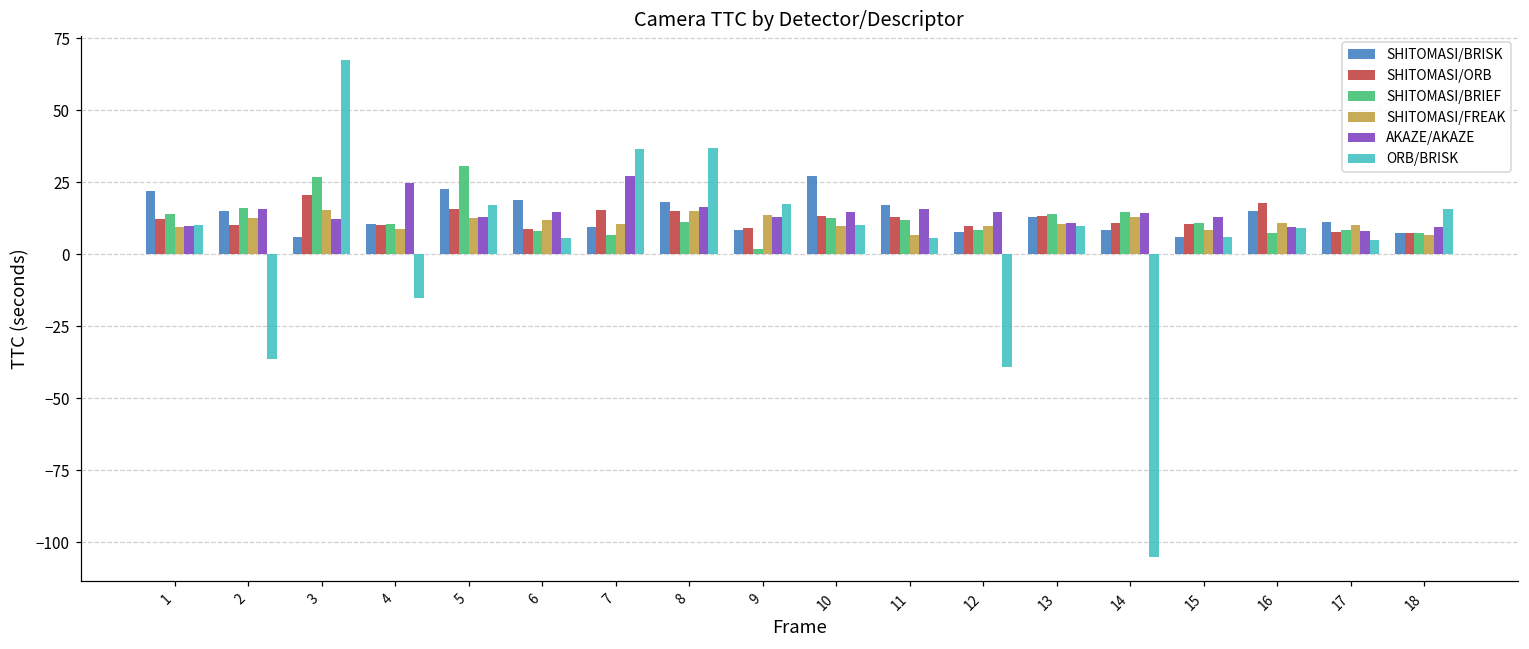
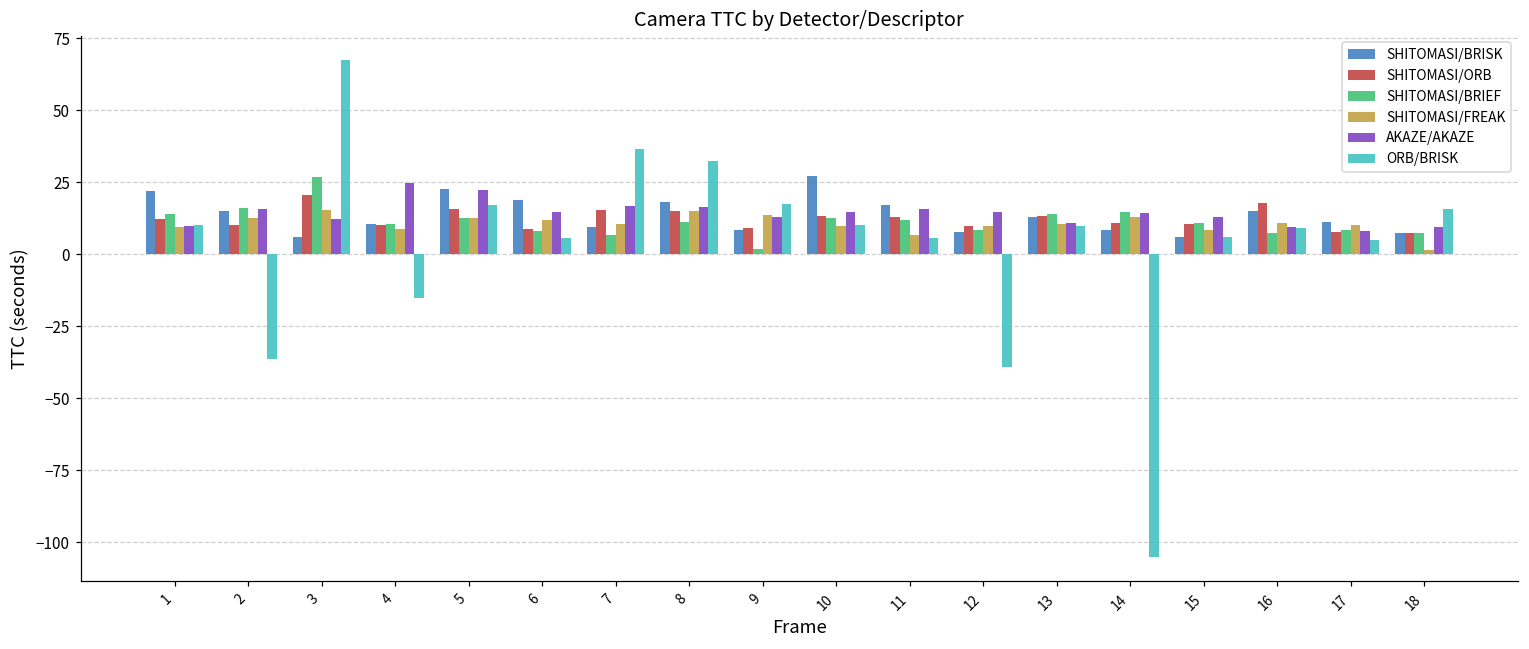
  {
    "SHITOMASI/BRISK": {
      "1": 22,
      "2": 15,
      "3": 6,
      "4": 10,
      "5": 23,
      "6": 19,
      "7": 9,
      "8": 18,
      "9": 9,
      "10": 27,
      "11": 17,
      "12": 8,
      "13": 13,
      "14": 9,
      "15": 6,
      "16": 15,
      "17": 11,
      "18": 7
    },
    "SHITOMASI/ORB": {
      "1": 12,
      "2": 10,
      "3": 21,
      "4": 10,
      "5": 16,
      "6": 9,
      "7": 15,
      "8": 15,
      "9": 9,
      "10": 13,
      "11": 13,
      "12": 10,
      "13": 13,
      "14": 11,
      "15": 11,
      "16": 18,
      "17": 8,
      "18": 8
    },
    "SHITOMASI/BRIEF": {
      "1": 14,
      "2": 16,
      "3": 27,
      "4": 11,
-     "5": 31,
+     "5": 13,
      "6": 8,
      "7": 7,
      "8": 11,
      "9": 2,
      "10": 13,
      "11": 12,
      "12": 9,
      "13": 14,
      "14": 15,
      "15": 11,
      "16": 8,
      "17": 8,
      "18": 8
    },
    "SHITOMASI/FREAK": {
      "1": 10,
      "2": 13,
      "3": 15,
      "4": 9,
      "5": 13,
      "6": 12,
      "7": 10,
      "8": 15,
      "9": 14,
      "10": 10,
      "11": 7,
      "12": 10,
      "13": 10,
      "14": 13,
      "15": 8,
      "16": 11,
      "17": 10,
-     "18": 7
+     "18": 2
    },
    "AKAZE/AKAZE": {
      "1": 10,
      "2": 16,
      "3": 12,
      "4": 25,
-     "5": 13,
+     "5": 22,
      "6": 15,
-     "7": 27,
+     "7": 17,
      "8": 16,
      "9": 13,
      "10": 15,
      "11": 16,
      "12": 15,
      "13": 11,
      "14": 14,
      "15": 13,
      "16": 9,
      "17": 8,
      "18": 10
    },
    "ORB/BRISK": {
      "1": 10,
      "2": -36,
      "3": 67,
      "4": -15,
      "5": 17,
      "6": 6,
      "7": 37,
-     "8": 37,
+     "8": 33,
      "9": 18,
      "10": 10,
      "11": 6,
      "12": -39,
      "13": 10,
      "14": -105,
      "15": 6,
      "16": 9,
      "17": 5,
      "18": 16
    }
  }
